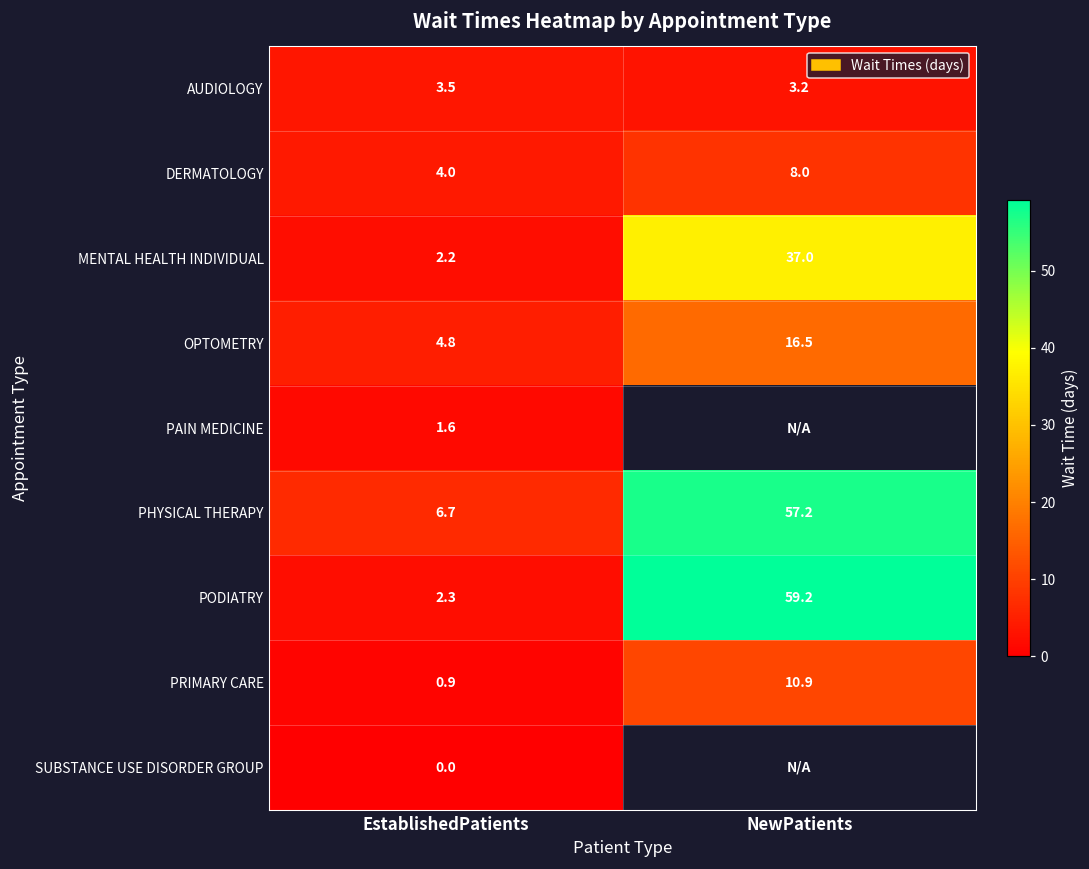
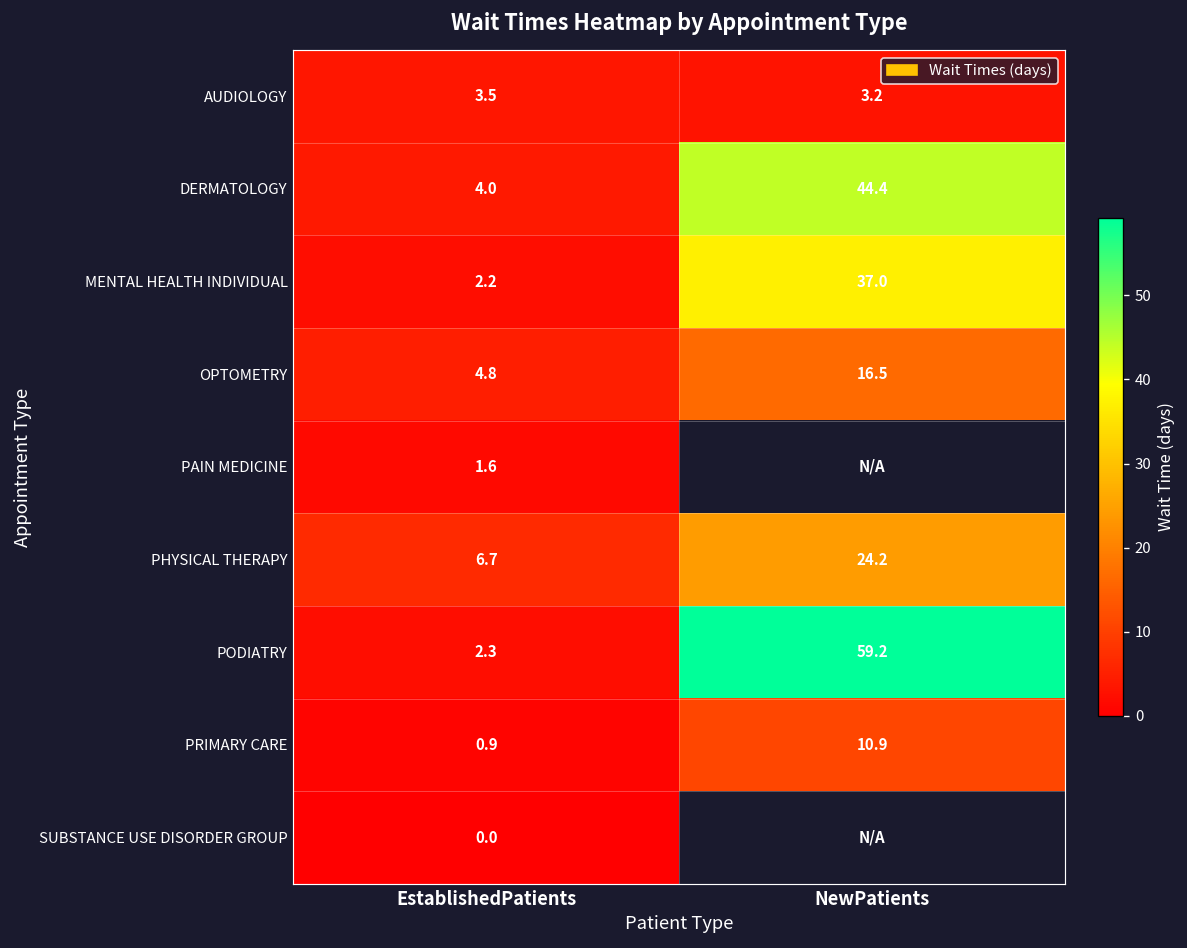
  {
    "AUDIOLOGY": {
      "EstablishedPatients": 3.5,
      "NewPatients": 3.2
    },
    "DERMATOLOGY": {
      "EstablishedPatients": 4.0,
-     "NewPatients": 8.0
+     "NewPatients": 44.4
    },
    "MENTAL HEALTH INDIVIDUAL": {
      "EstablishedPatients": 2.2,
      "NewPatients": 37.0
    },
    "OPTOMETRY": {
      "EstablishedPatients": 4.8,
      "NewPatients": 16.5
    },
    "PAIN MEDICINE": {
      "EstablishedPatients": 1.6
    },
    "PHYSICAL THERAPY": {
      "EstablishedPatients": 6.7,
-     "NewPatients": 57.2
+     "NewPatients": 24.2
    },
    "PODIATRY": {
      "EstablishedPatients": 2.3,
      "NewPatients": 59.2
    },
    "PRIMARY CARE": {
      "EstablishedPatients": 0.9,
      "NewPatients": 10.9
    },
    "SUBSTANCE USE DISORDER GROUP": {
      "EstablishedPatients": 0.0
    }
  }
